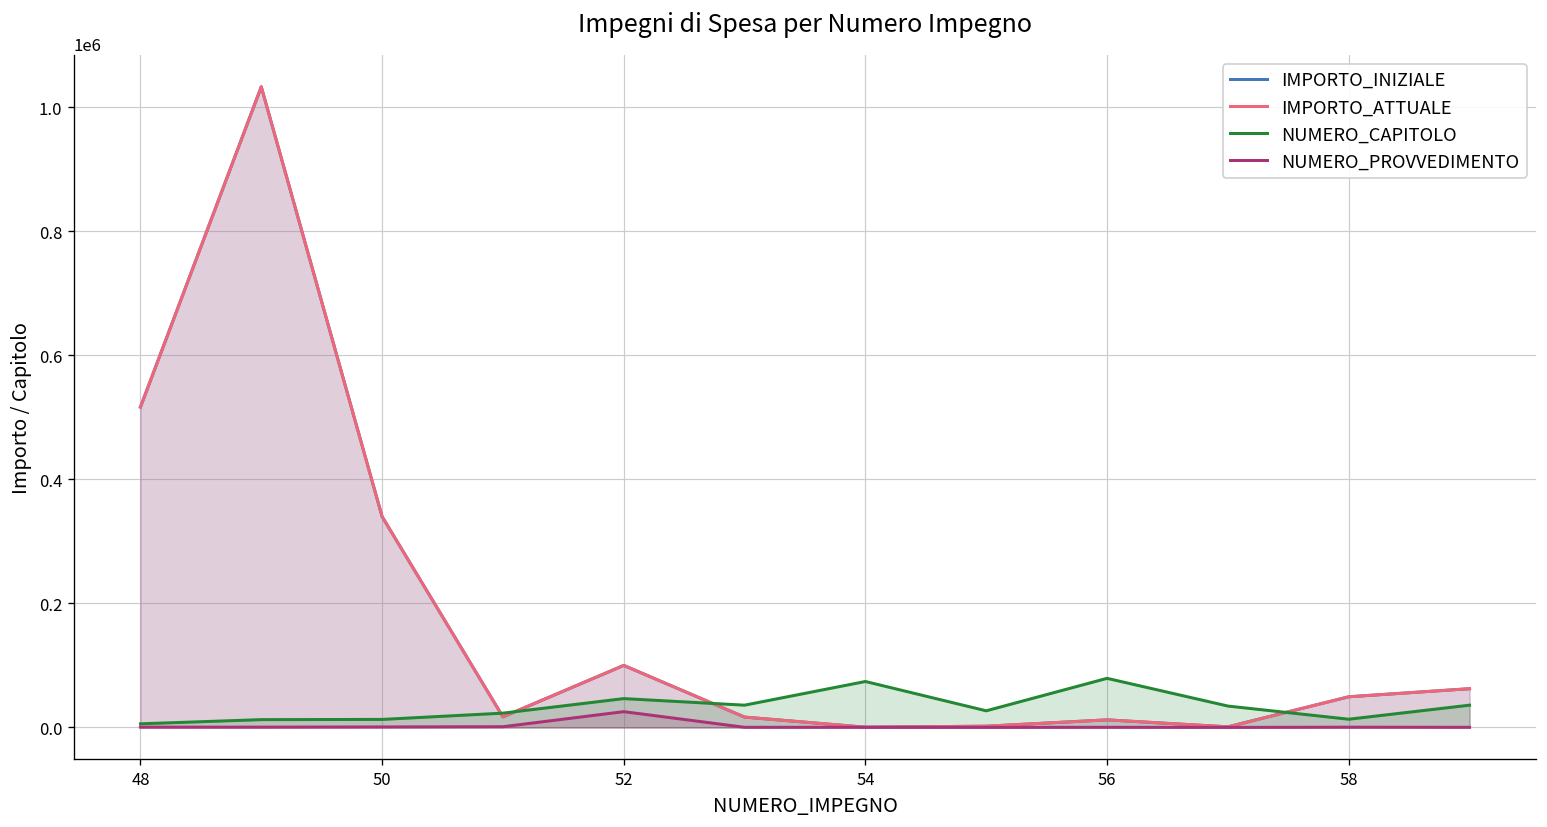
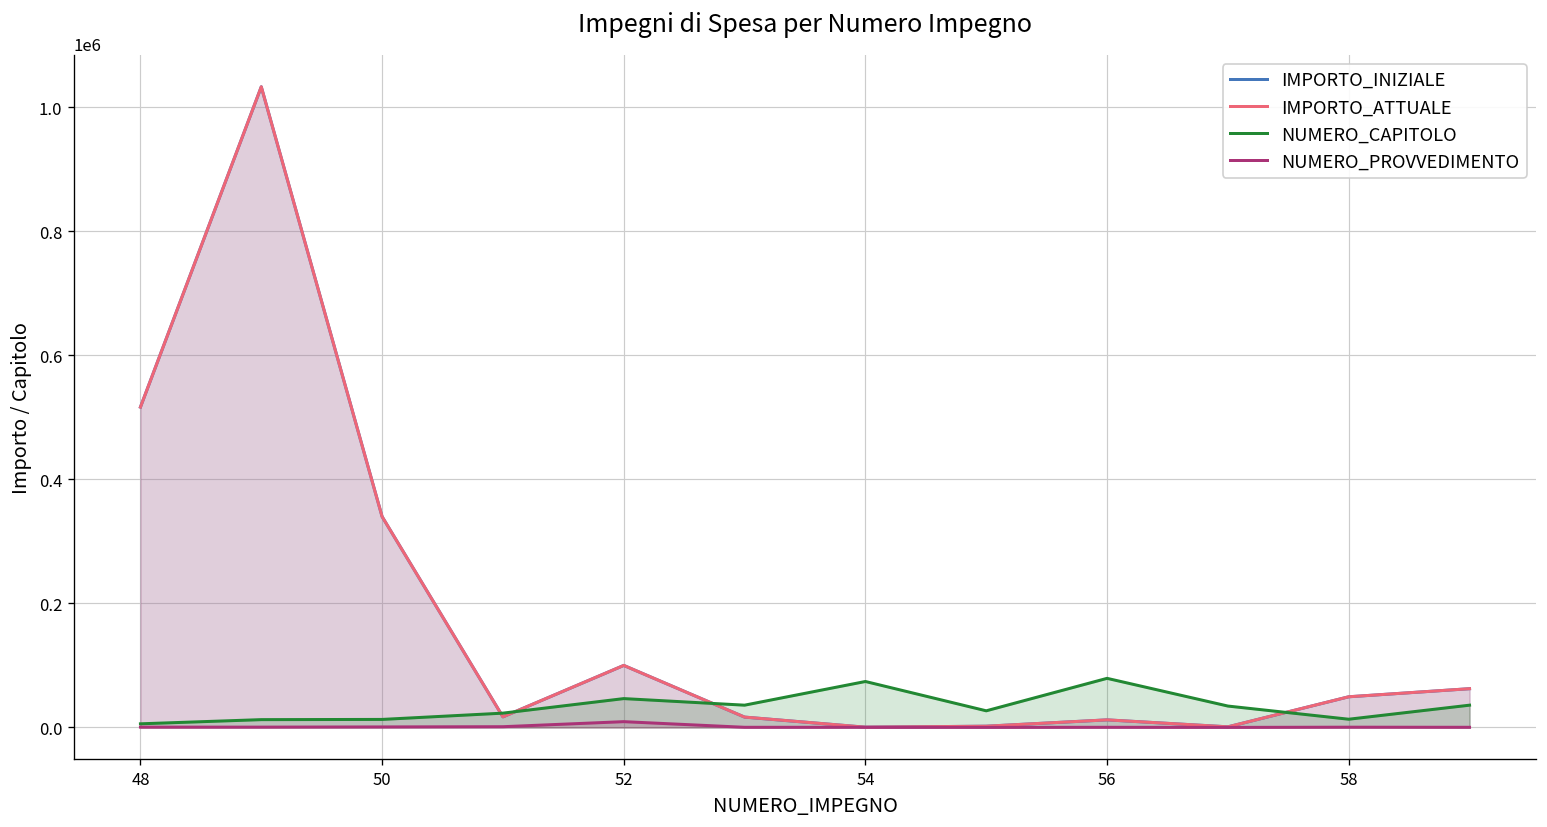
  {
    "IMPORTO_ATTUALE": {
      "48": 520000,
      "50": 340000,
      "52": 100000,
      "56": 10000,
      "58": 50000
    },
    "NUMERO_CAPITOLO": {
      "48": 10000,
      "50": 10000,
      "52": 50000,
      "54": 70000,
      "56": 80000,
      "58": 10000
    },
    "NUMERO_PROVVEDIMENTO": {
      "48": 0,
      "50": 0,
-     "52": 30000,
+     "52": 10000,
      "56": 0,
      "58": 0
    }
  }
